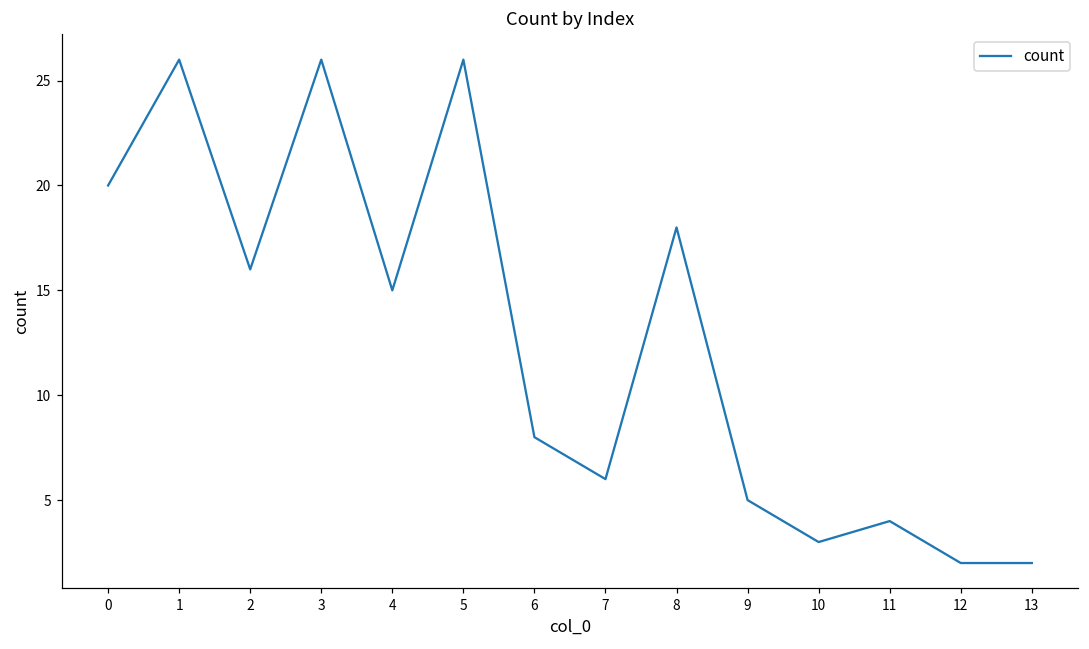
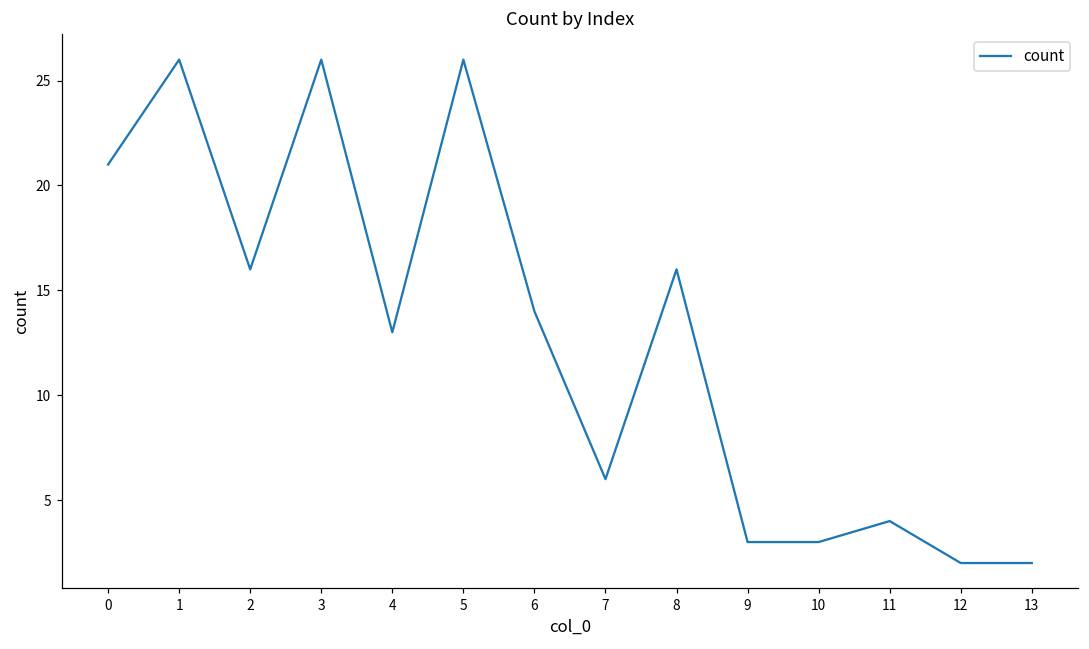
  {
-   "0": 20,
+   "0": 21,
    "1": 26,
    "2": 16,
    "3": 26,
-   "4": 15,
+   "4": 13,
    "5": 26,
-   "6": 8,
+   "6": 14,
    "7": 6,
-   "8": 18,
-   "9": 5,
+   "8": 16,
+   "9": 3,
    "10": 3,
    "11": 4,
    "12": 2,
    "13": 2
  }
